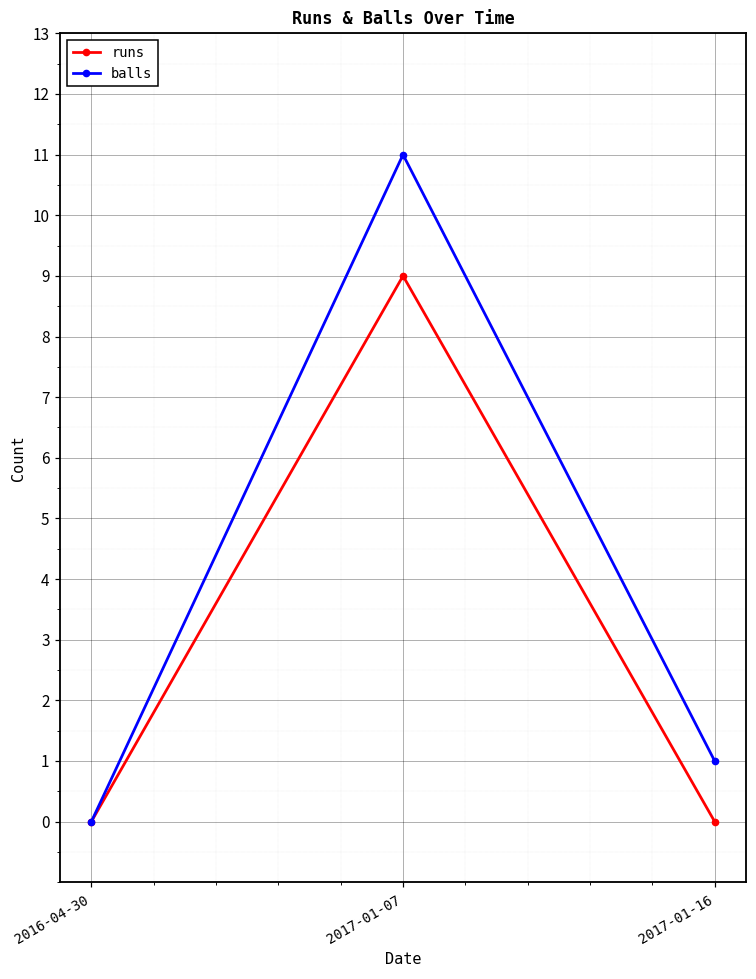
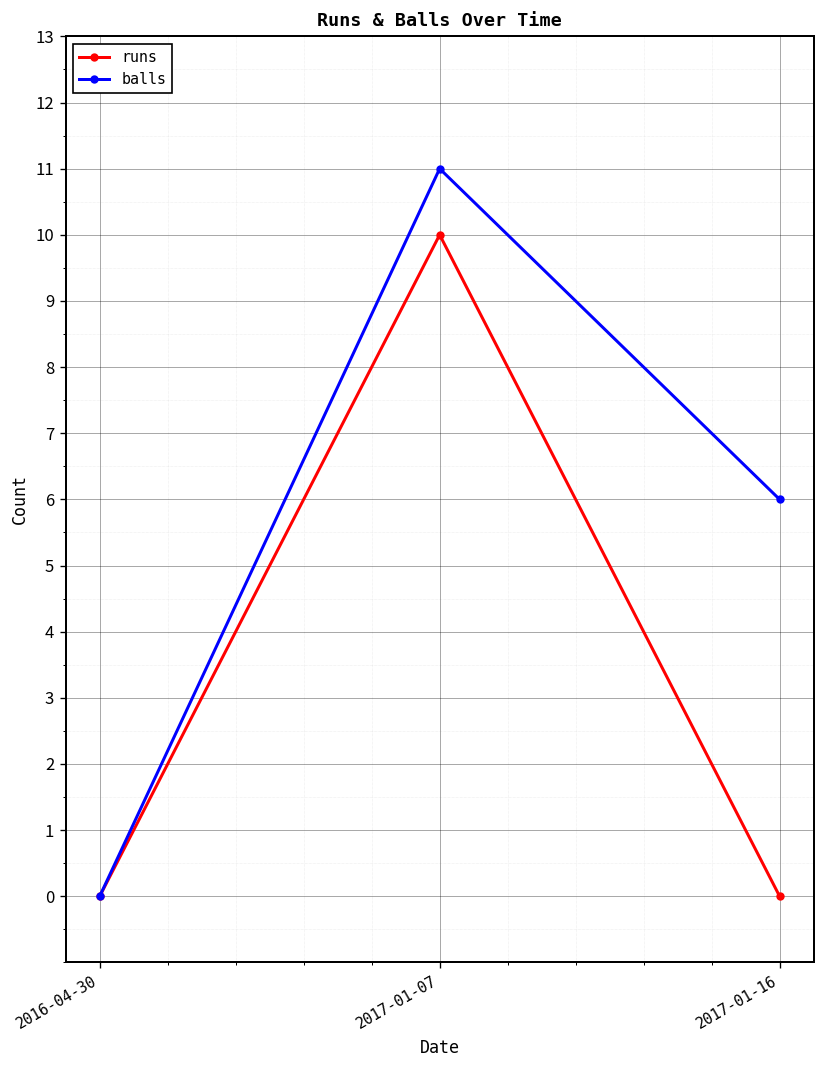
  {
    "runs": {
-     "2017-01-07": 9,
+     "2017-01-07": 10,
      "2017-01-16": 0
    },
    "balls": {
      "2017-01-07": 11,
-     "2017-01-16": 1
+     "2017-01-16": 6
    }
  }
